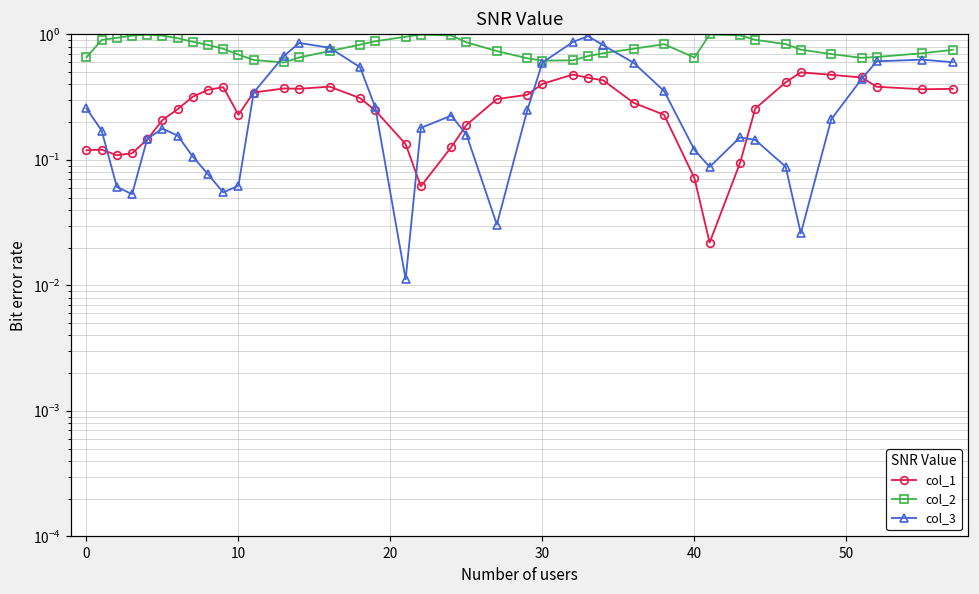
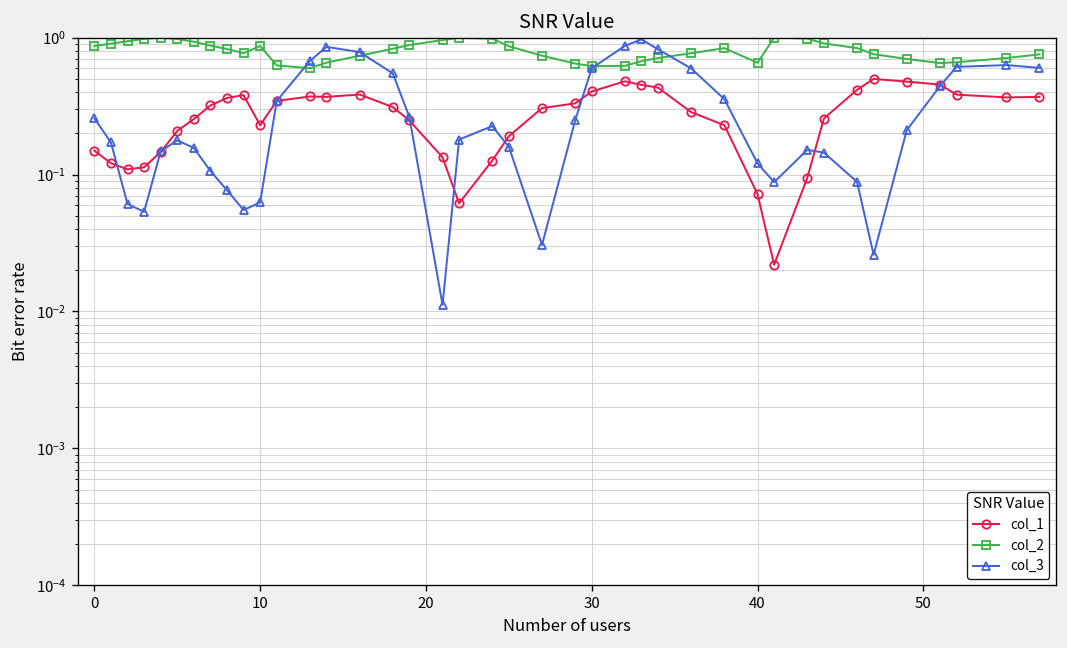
  {
    "col_1": {
-     "0": 0.12,
+     "0": 0.15,
      "10": 0.23,
      "30": 0.40,
      "40": 0.07
    },
    "col_2": {
-     "0": 0.7,
-     "10": 0.7,
+     "0": 0.9,
+     "10": 0.9,
      "40": 0.7
    },
    "col_3": {
      "0": 0.26,
      "10": 0.06,
      "40": 0.12
    }
  }
